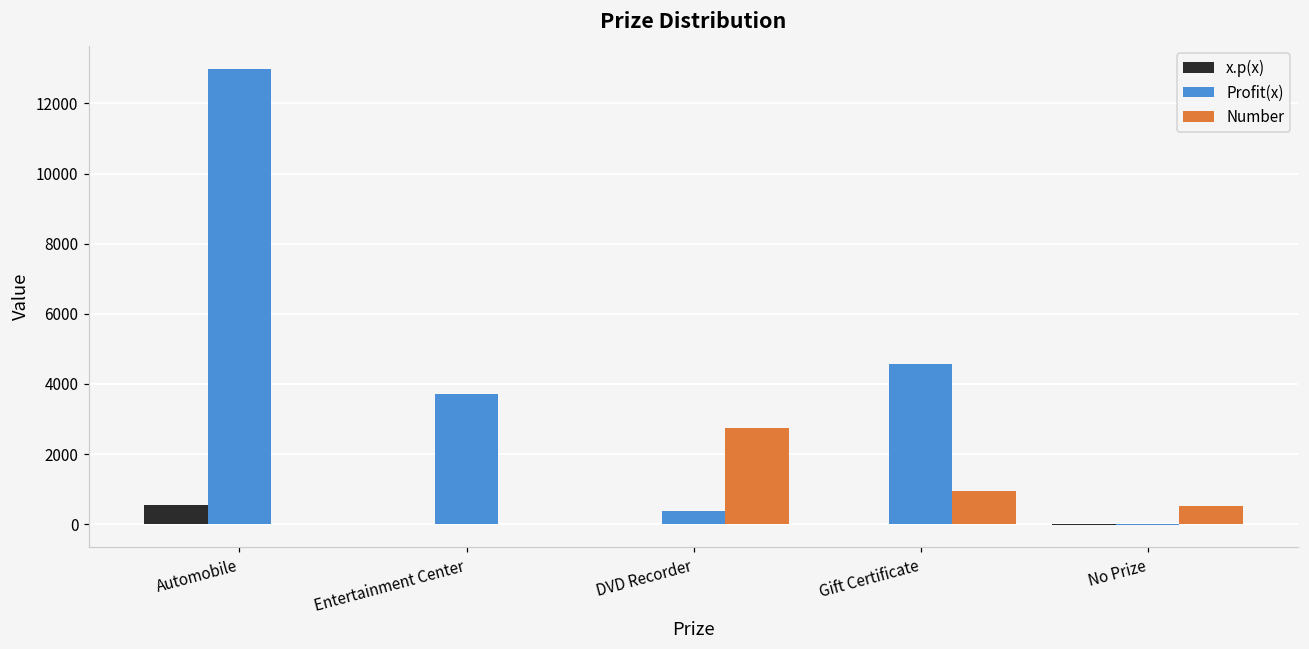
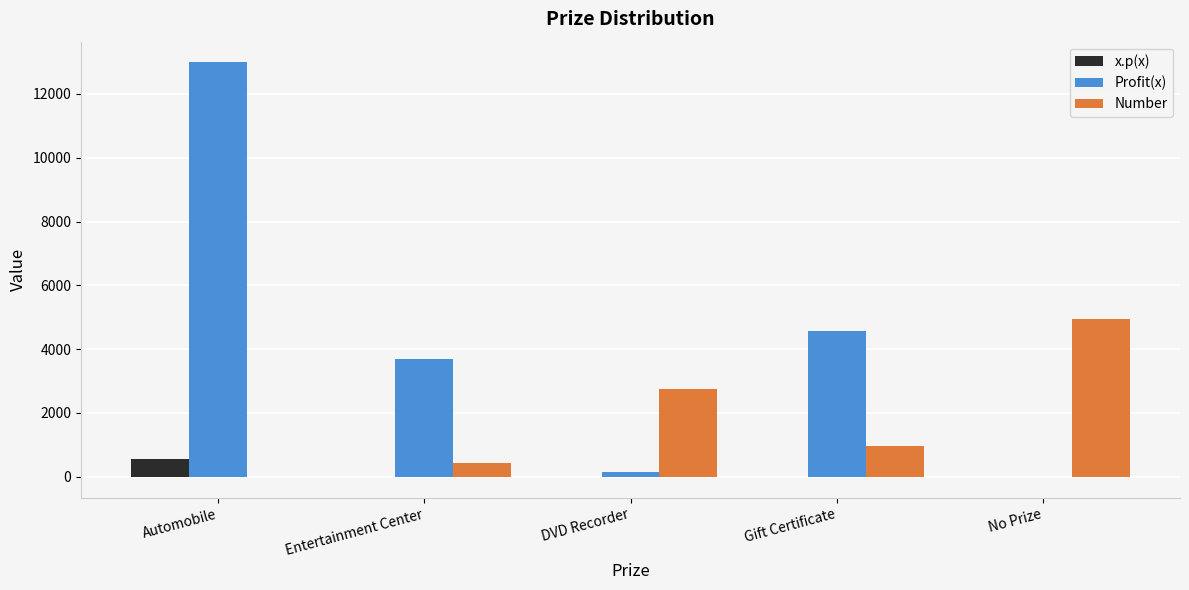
  {
    "x.p(x)": {
      "Automobile": 600
    },
    "Profit(x)": {
      "Automobile": 13000,
      "Entertainment Center": 3700,
-     "DVD Recorder": 400,
+     "DVD Recorder": 100,
      "Gift Certificate": 4600
    },
    "Number": {
-     "Entertainment Center": 0,
+     "Entertainment Center": 400,
      "DVD Recorder": 2700,
      "Gift Certificate": 1000,
-     "No Prize": 500
+     "No Prize": 4900
    }
  }
